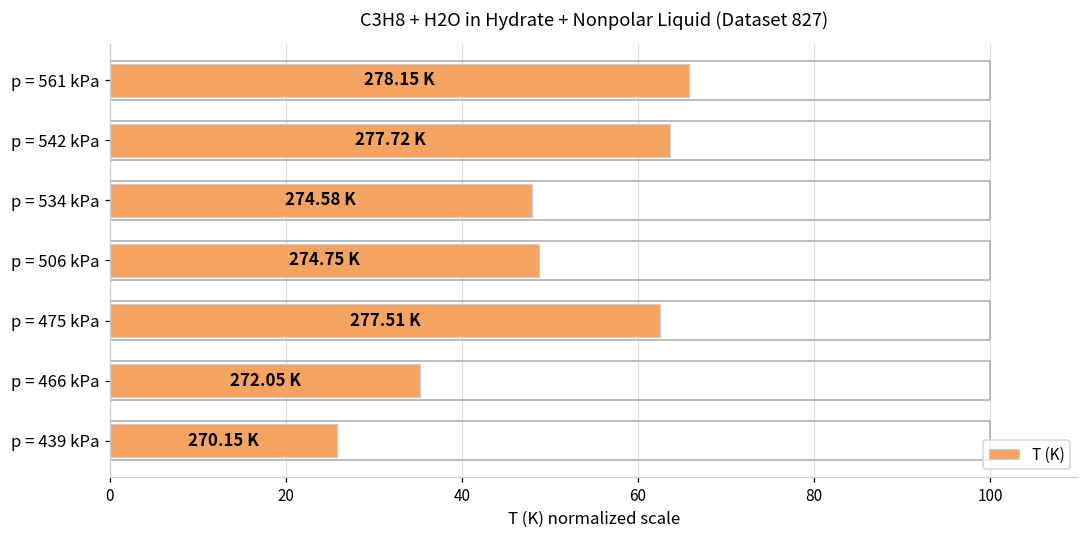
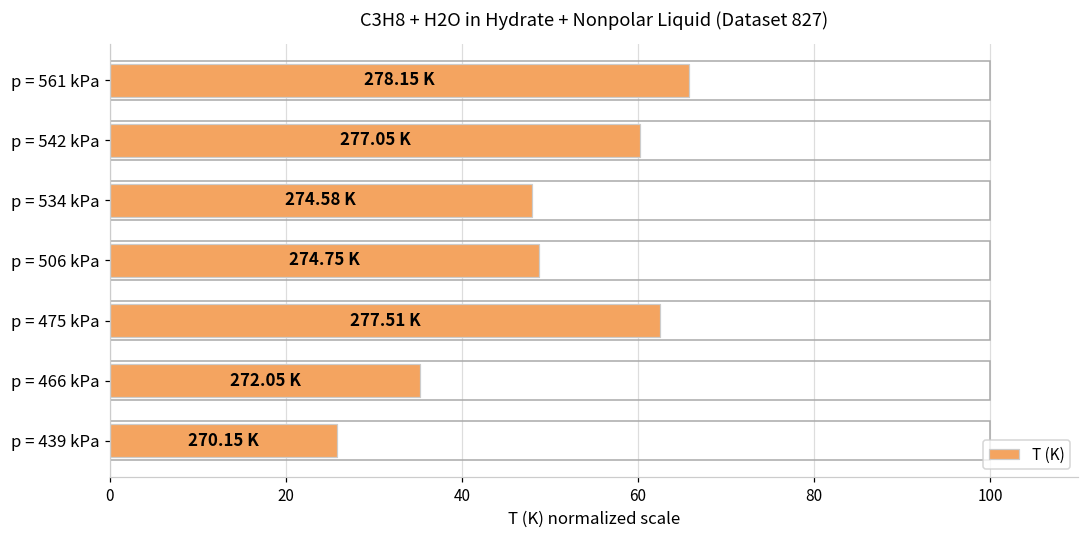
  {
-   "p = 542 kPa": 277.72
+   "p = 542 kPa": 277.05
  }
